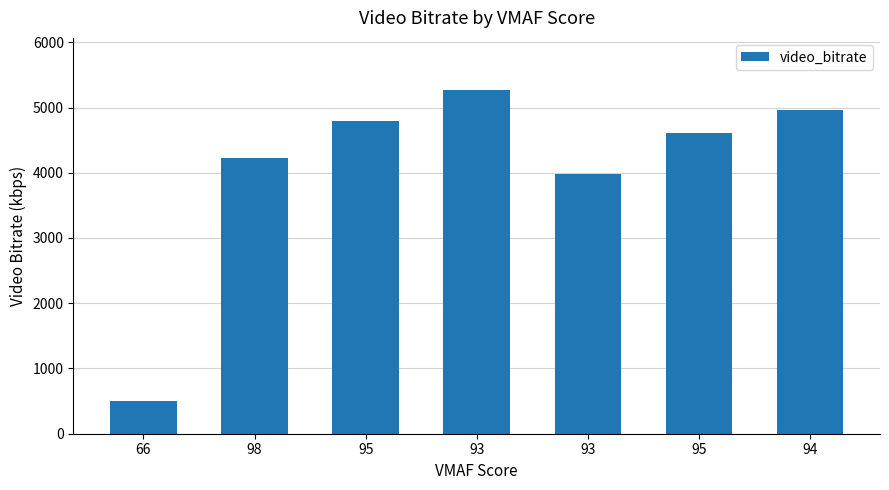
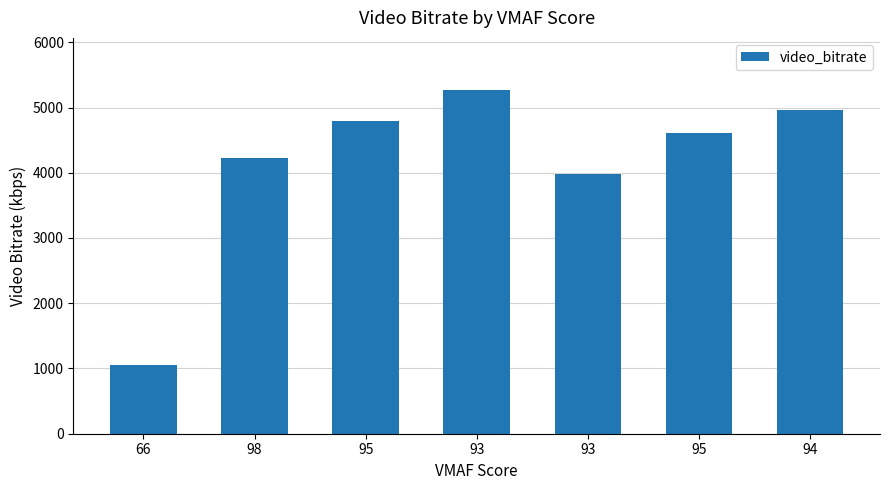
  {
-   "66": 500,
+   "66": 1100,
    "98": 4200,
    "94": 5000
  }
